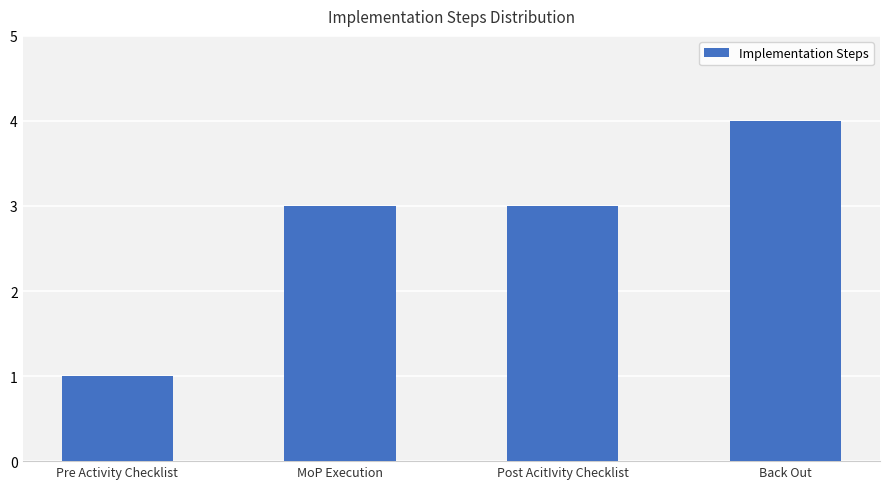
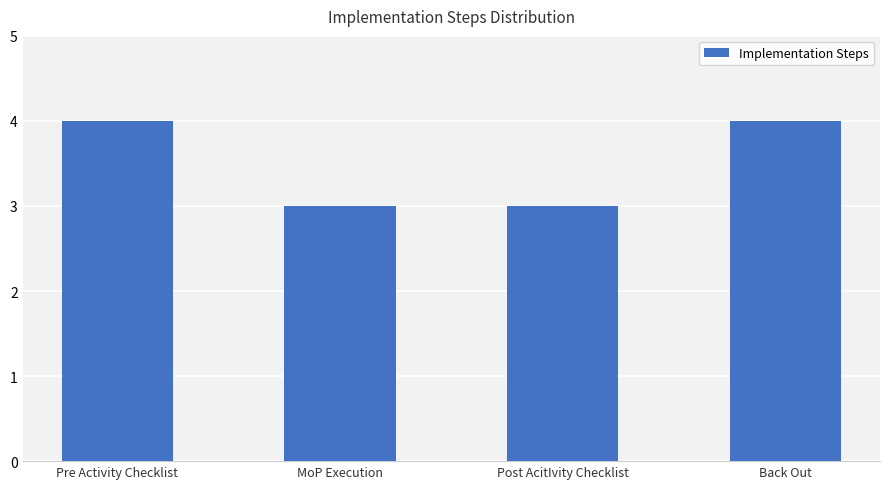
  {
-   "Pre Activity Checklist": 1,
+   "Pre Activity Checklist": 4,
    "MoP Execution": 3,
    "Post AcitIvity Checklist": 3,
    "Back Out": 4
  }
